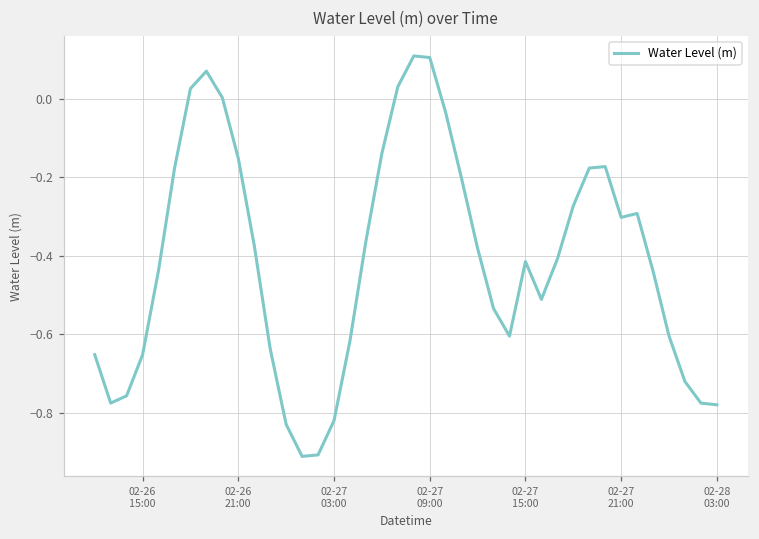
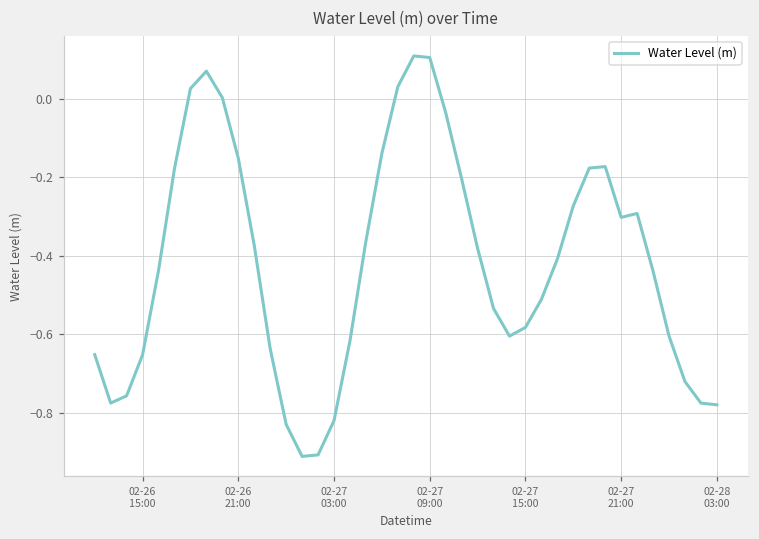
  {
    "02-26 15:00": -0.65,
    "02-26 21:00": -0.15,
    "02-27 03:00": -0.82,
    "02-27 09:00": 0.11,
-   "02-27 15:00": -0.41,
+   "02-27 15:00": -0.58,
    "02-27 21:00": -0.30,
    "02-28 03:00": -0.78
  }
